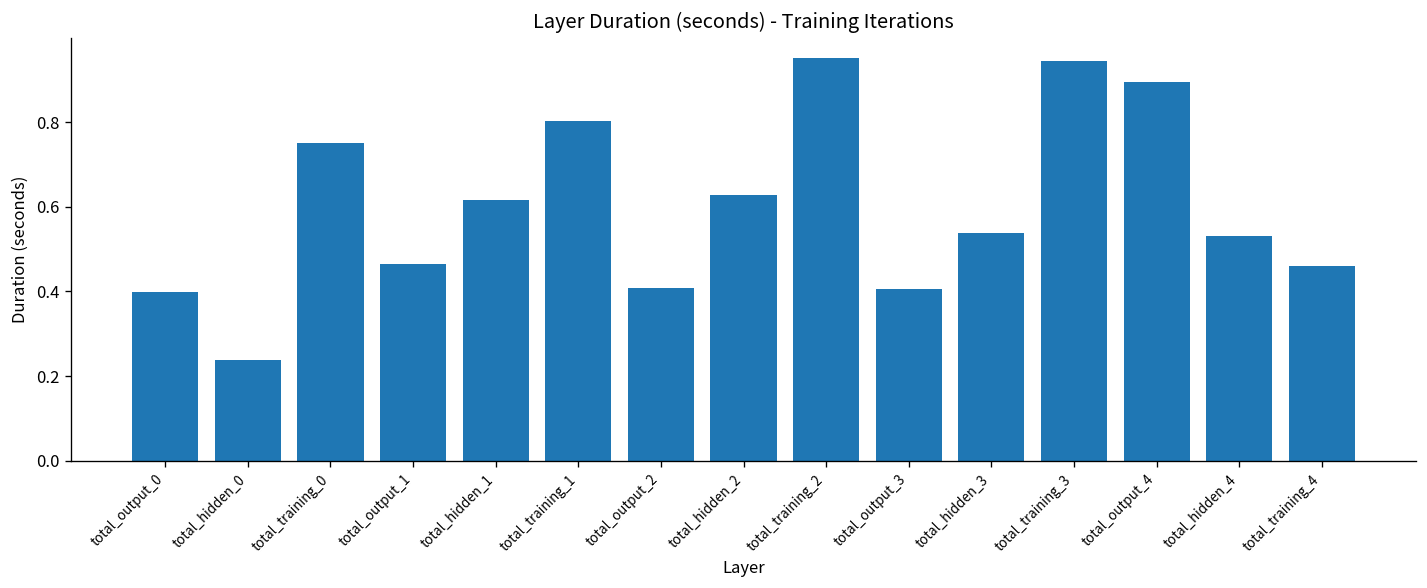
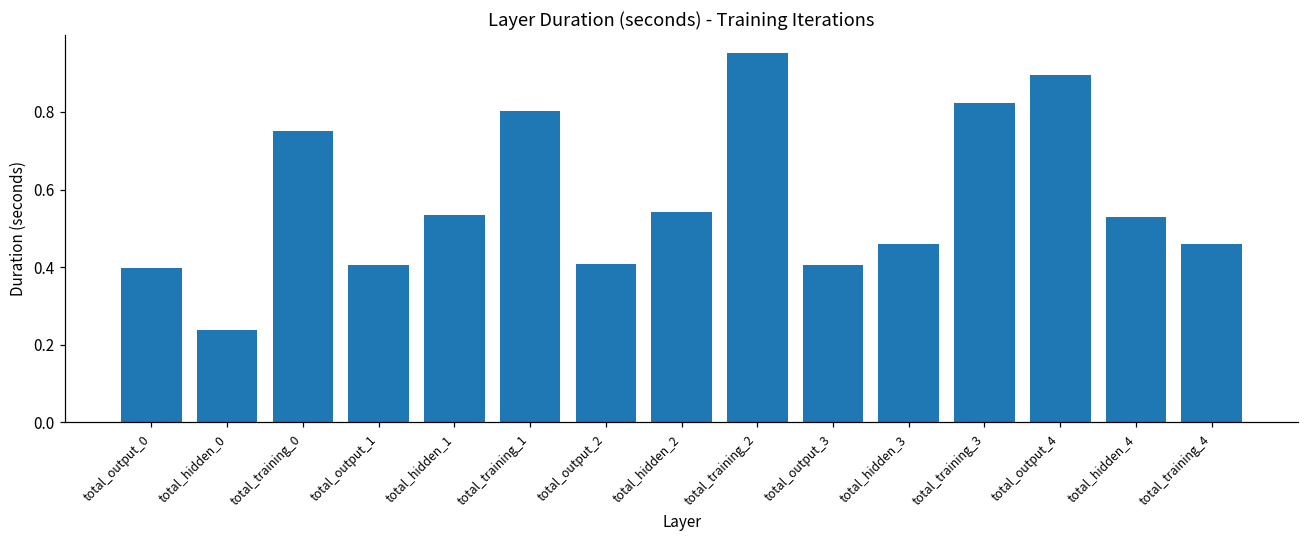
  {
    "total_output_0": 0.40,
    "total_hidden_0": 0.24,
    "total_training_0": 0.75,
-   "total_output_1": 0.47,
-   "total_hidden_1": 0.62,
+   "total_output_1": 0.40,
+   "total_hidden_1": 0.54,
    "total_training_1": 0.80,
    "total_output_2": 0.41,
-   "total_hidden_2": 0.63,
+   "total_hidden_2": 0.54,
    "total_training_2": 0.95,
    "total_output_3": 0.41,
-   "total_hidden_3": 0.54,
-   "total_training_3": 0.95,
+   "total_hidden_3": 0.46,
+   "total_training_3": 0.82,
    "total_output_4": 0.89,
    "total_hidden_4": 0.53,
    "total_training_4": 0.46
  }
